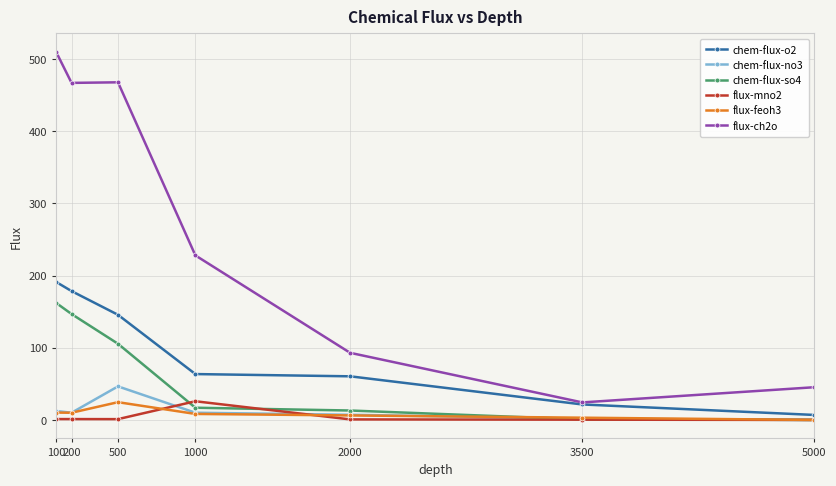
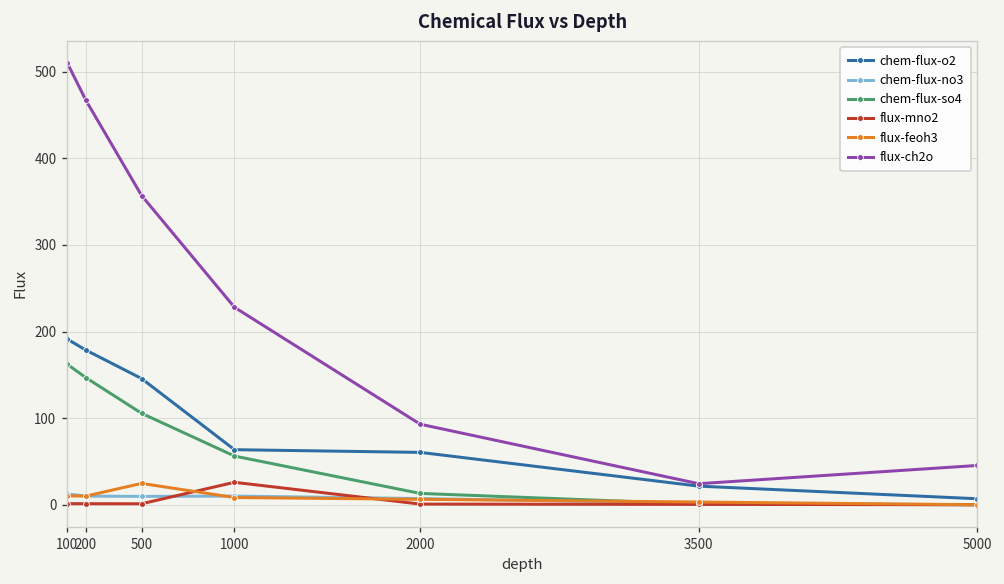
  {
    "chem-flux-o2": {
      "500": 150,
      "1000": 60,
      "2000": 60,
      "5000": 10
    },
    "chem-flux-no3": {
-     "500": 50
+     "500": 10
    },
    "chem-flux-so4": {
      "500": 110,
-     "1000": 20,
+     "1000": 60,
      "2000": 10
    },
    "flux-mno2": {
      "500": 0,
      "1000": 30,
      "2000": 0
    },
    "flux-feoh3": {
      "500": 20
    },
    "flux-ch2o": {
-     "500": 470,
+     "500": 360,
      "1000": 230,
      "2000": 90,
      "5000": 50
    }
  }
